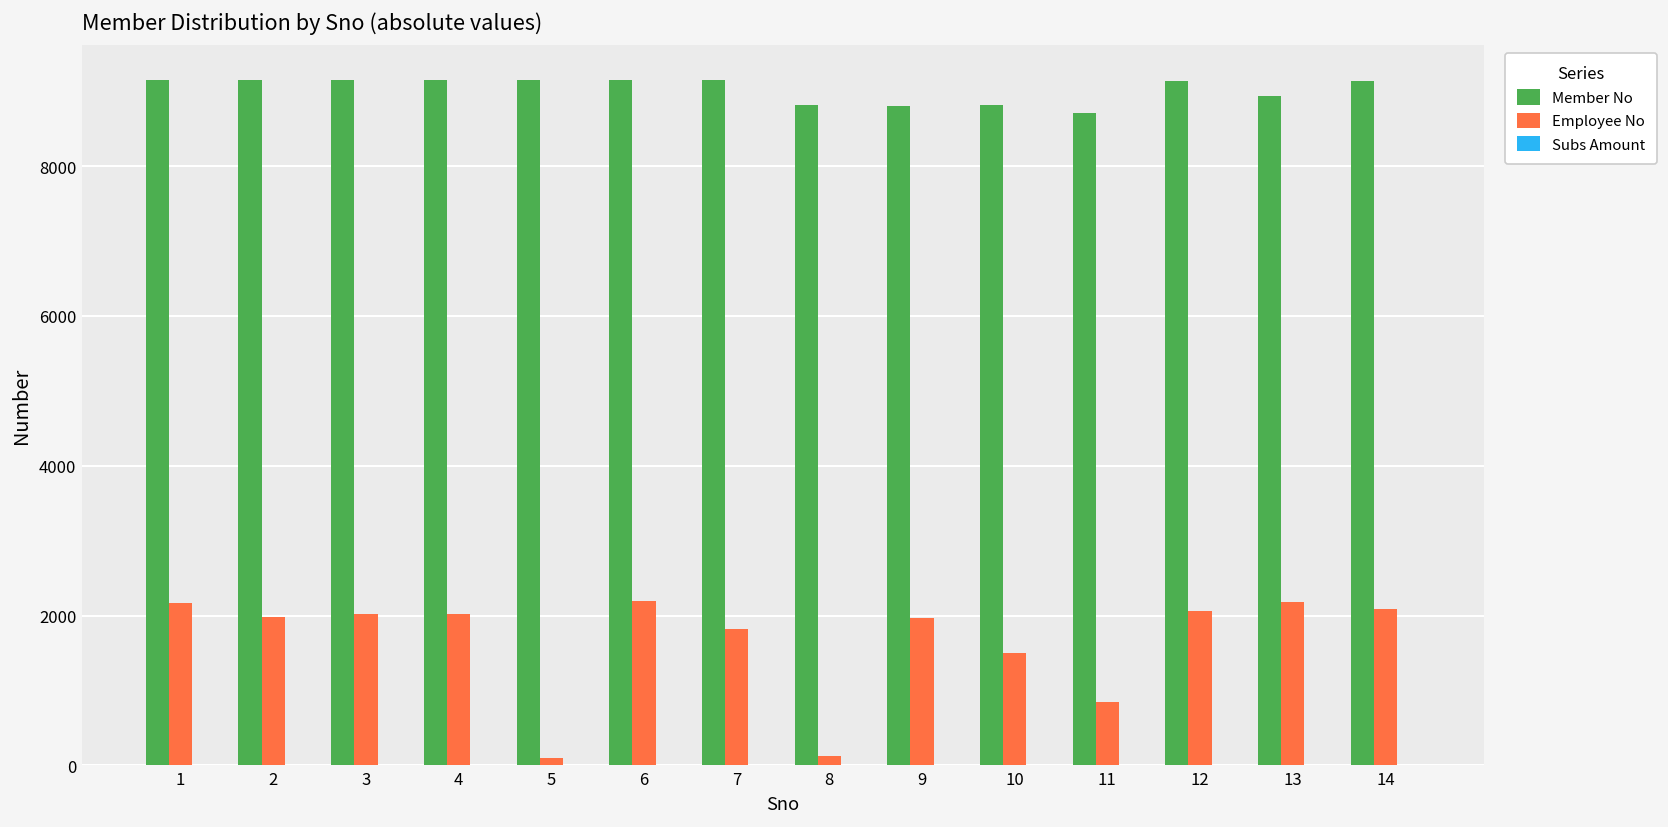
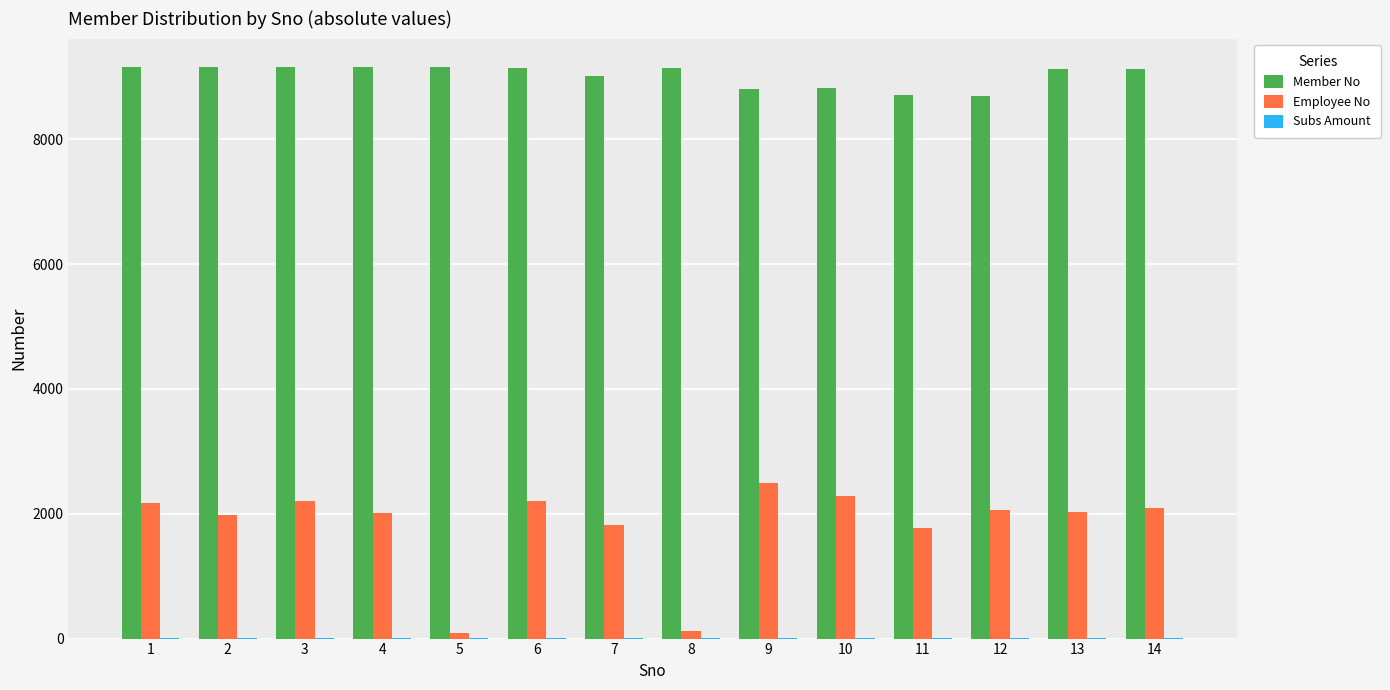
  {
    "Member No": {
      "1": 9200,
      "2": 9200,
      "3": 9200,
      "4": 9200,
      "5": 9200,
      "6": 9100,
-     "7": 9100,
-     "8": 8800,
+     "7": 9000,
+     "8": 9100,
      "9": 8800,
      "10": 8800,
      "11": 8700,
-     "12": 9100,
-     "13": 8900,
+     "12": 8700,
+     "13": 9100,
      "14": 9100
    },
    "Employee No": {
      "1": 2200,
      "2": 2000,
-     "3": 2000,
+     "3": 2200,
      "4": 2000,
      "5": 100,
      "6": 2200,
      "7": 1800,
      "8": 100,
-     "9": 2000,
-     "10": 1500,
-     "11": 800,
+     "9": 2500,
+     "10": 2300,
+     "11": 1800,
      "12": 2100,
-     "13": 2200,
+     "13": 2000,
      "14": 2100
    }
  }
